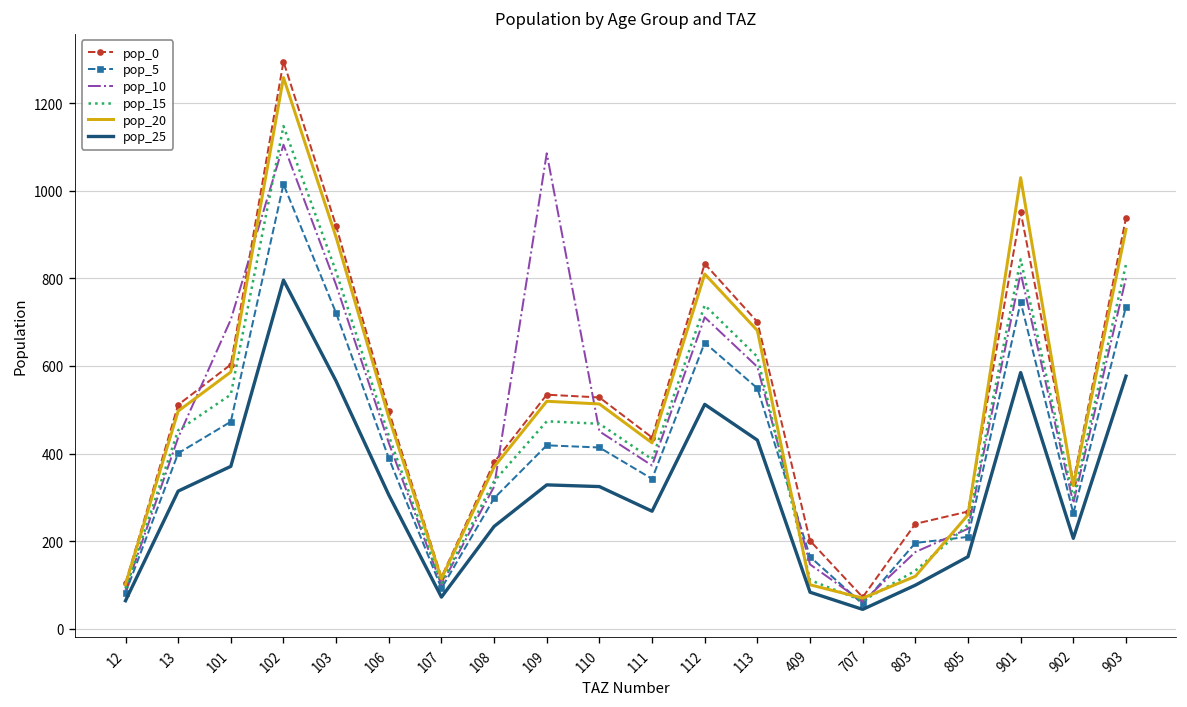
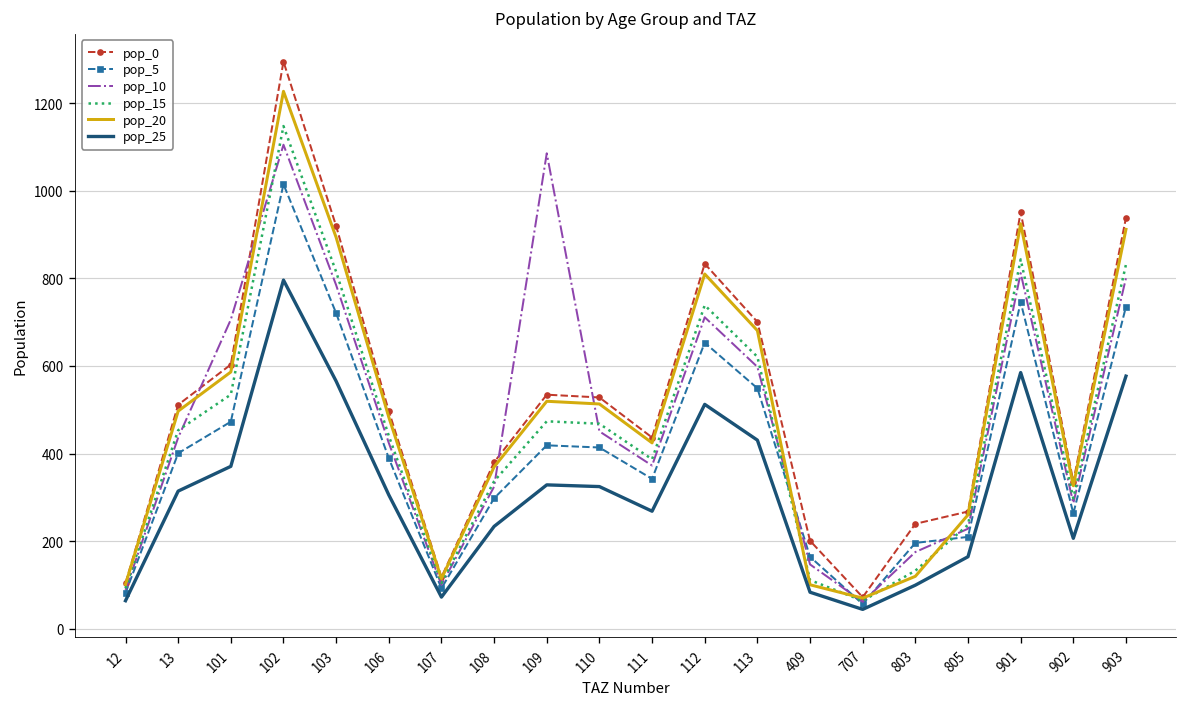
  {
    "pop_0": {
      "13": 510,
      "101": 600,
      "102": 1290,
      "103": 920,
      "106": 500,
      "108": 380,
      "109": 530,
      "110": 530,
      "111": 440,
      "112": 830,
      "113": 700,
      "409": 200,
      "803": 240,
      "805": 270,
      "901": 950,
      "902": 340,
      "903": 940
    },
    "pop_10": {
      "13": 440,
      "101": 710,
      "102": 1100,
      "103": 780,
      "106": 420,
      "108": 320,
      "109": 1090,
      "110": 450,
      "111": 370,
      "112": 710,
      "113": 600,
      "409": 150,
      "803": 180,
      "805": 230,
      "901": 810,
      "902": 290,
      "903": 800
    },
    "pop_15": {
      "13": 450,
      "101": 530,
      "102": 1150,
      "103": 810,
      "106": 440,
      "108": 340,
      "109": 470,
      "110": 470,
      "111": 390,
      "112": 740,
      "113": 620,
      "409": 110,
      "803": 130,
      "805": 240,
      "901": 840,
      "902": 300,
      "903": 830
    },
    "pop_20": {
      "13": 500,
      "101": 590,
-     "102": 1260,
+     "102": 1230,
      "103": 890,
      "106": 480,
      "108": 370,
      "109": 520,
      "110": 510,
      "111": 420,
      "112": 810,
      "113": 680,
      "409": 100,
      "803": 120,
      "805": 260,
-     "901": 1030,
+     "901": 920,
      "902": 330,
      "903": 910
    }
  }
